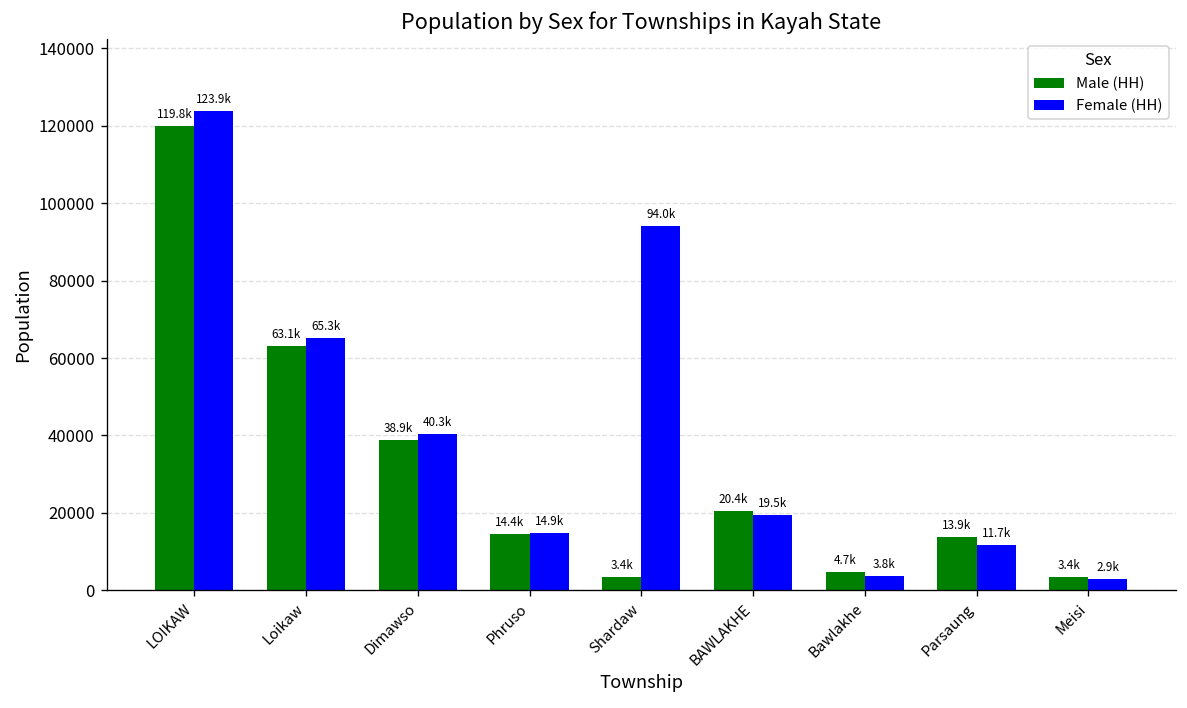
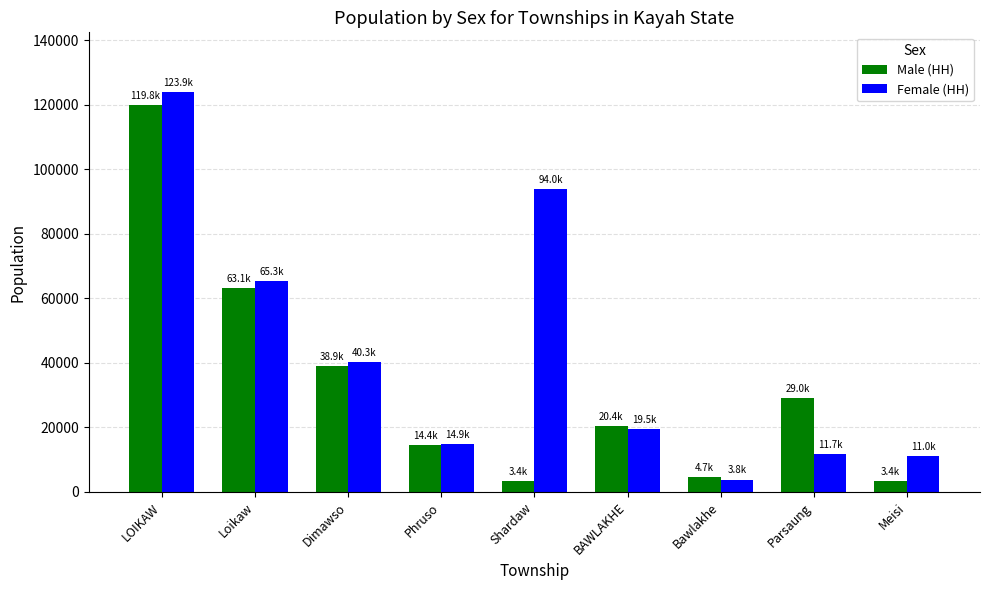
  {
    "Male (HH)": {
      "LOIKAW": "119.8k",
      "Loikaw": "63.1k",
      "Dimawso": "38.9k",
      "Phruso": "14.4k",
      "Shardaw": "3.4k",
      "BAWLAKHE": "20.4k",
      "Bawlakhe": "4.7k",
-     "Parsaung": "13.9k",
+     "Parsaung": "29.0k",
      "Meisi": "3.4k"
    },
    "Female (HH)": {
      "LOIKAW": "123.9k",
      "Loikaw": "65.3k",
      "Dimawso": "40.3k",
      "Phruso": "14.9k",
      "Shardaw": "94.0k",
      "BAWLAKHE": "19.5k",
      "Bawlakhe": "3.8k",
      "Parsaung": "11.7k",
-     "Meisi": "2.9k"
+     "Meisi": "11.0k"
    }
  }
